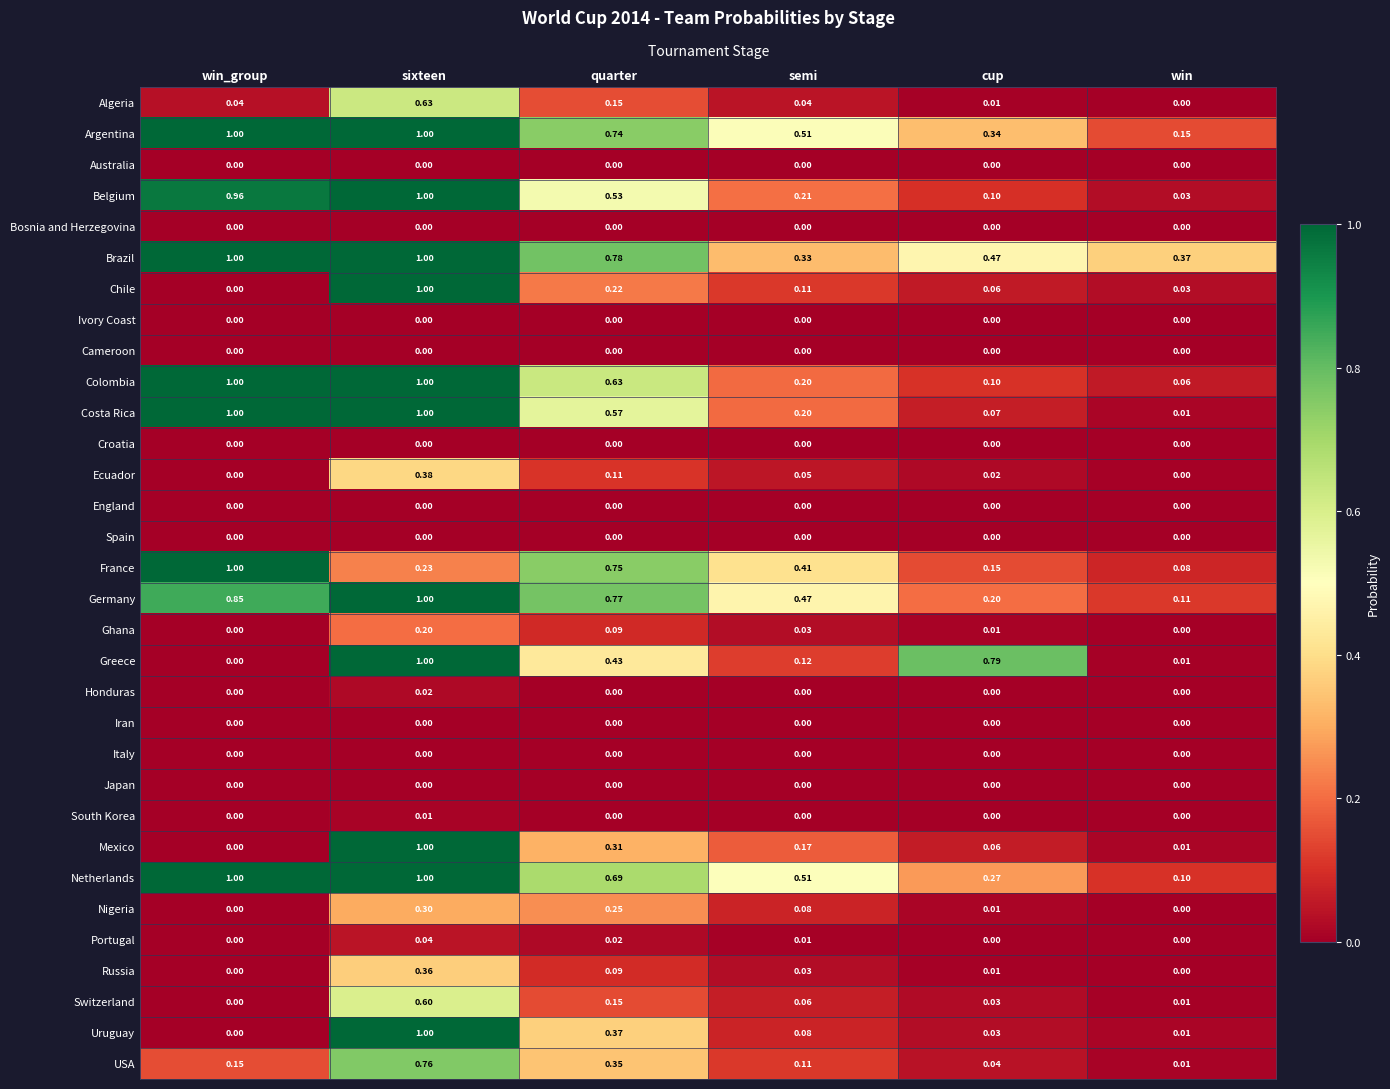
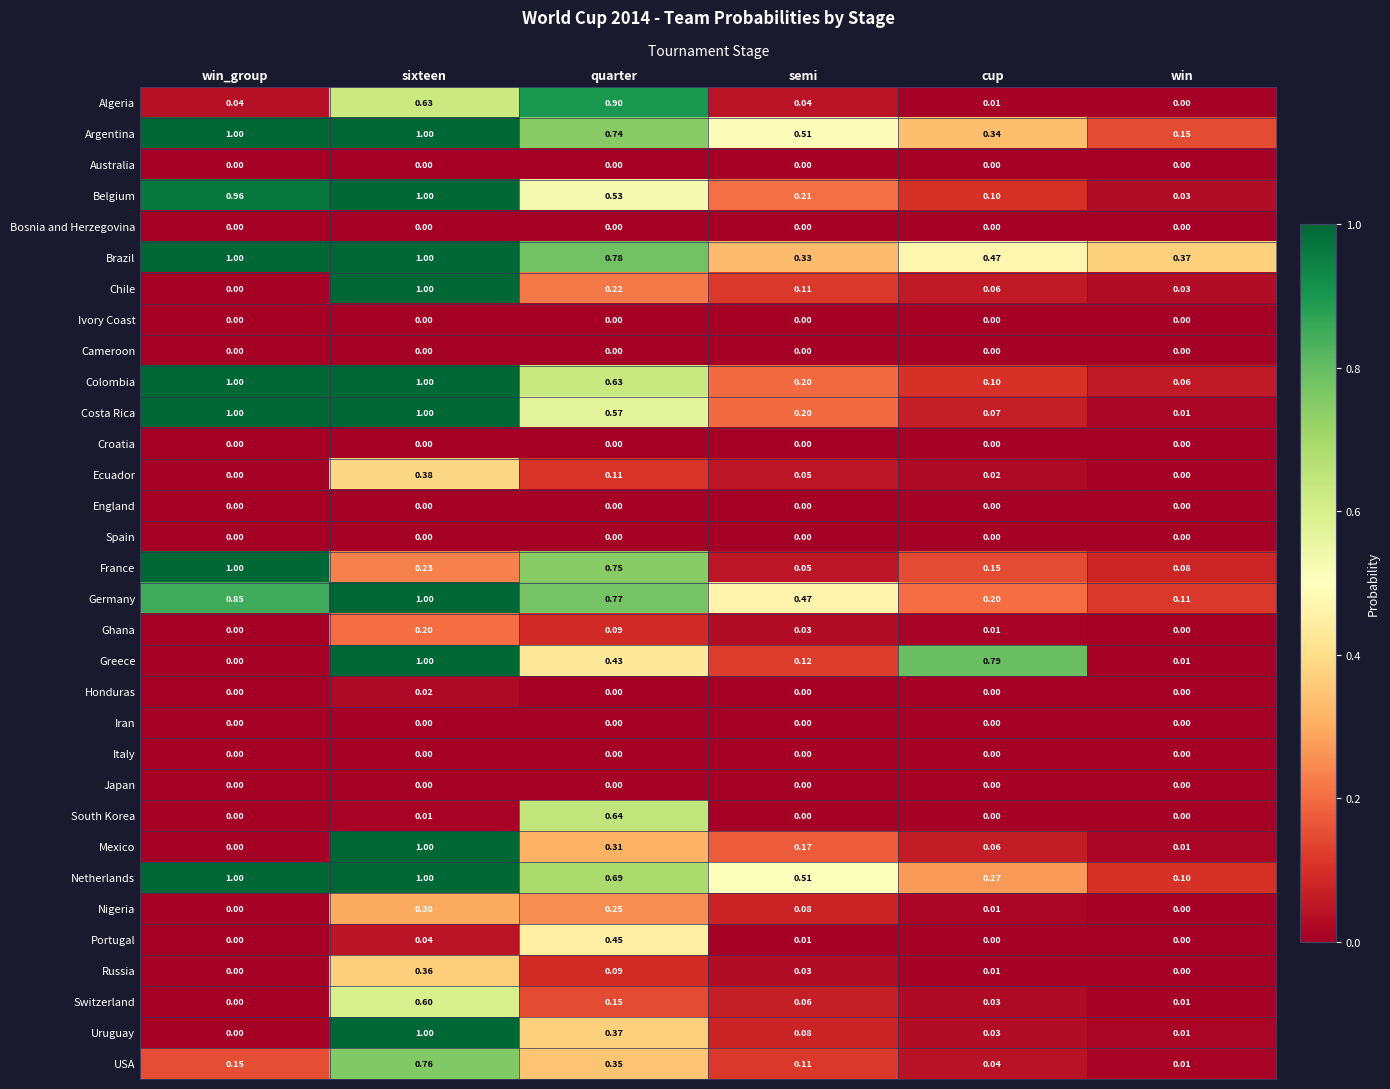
  {
    "Algeria": {
      "win_group": 0.04,
      "sixteen": 0.63,
-     "quarter": 0.15,
+     "quarter": 0.90,
      "semi": 0.04,
      "cup": 0.01,
      "win": 0.00
    },
    "Argentina": {
      "win_group": 1.00,
      "sixteen": 1.00,
      "quarter": 0.74,
      "semi": 0.51,
      "cup": 0.34,
      "win": 0.15
    },
    "Australia": {
      "win_group": 0.00,
      "sixteen": 0.00,
      "quarter": 0.00,
      "semi": 0.00,
      "cup": 0.00,
      "win": 0.00
    },
    "Belgium": {
      "win_group": 0.96,
      "sixteen": 1.00,
      "quarter": 0.53,
      "semi": 0.21,
      "cup": 0.10,
      "win": 0.03
    },
    "Bosnia and Herzegovina": {
      "win_group": 0.00,
      "sixteen": 0.00,
      "quarter": 0.00,
      "semi": 0.00,
      "cup": 0.00,
      "win": 0.00
    },
    "Brazil": {
      "win_group": 1.00,
      "sixteen": 1.00,
      "quarter": 0.78,
      "semi": 0.33,
      "cup": 0.47,
      "win": 0.37
    },
    "Chile": {
      "win_group": 0.00,
      "sixteen": 1.00,
      "quarter": 0.22,
      "semi": 0.11,
      "cup": 0.06,
      "win": 0.03
    },
    "Ivory Coast": {
      "win_group": 0.00,
      "sixteen": 0.00,
      "quarter": 0.00,
      "semi": 0.00,
      "cup": 0.00,
      "win": 0.00
    },
    "Cameroon": {
      "win_group": 0.00,
      "sixteen": 0.00,
      "quarter": 0.00,
      "semi": 0.00,
      "cup": 0.00,
      "win": 0.00
    },
    "Colombia": {
      "win_group": 1.00,
      "sixteen": 1.00,
      "quarter": 0.63,
      "semi": 0.20,
      "cup": 0.10,
      "win": 0.06
    },
    "Costa Rica": {
      "win_group": 1.00,
      "sixteen": 1.00,
      "quarter": 0.57,
      "semi": 0.20,
      "cup": 0.07,
      "win": 0.01
    },
    "Croatia": {
      "win_group": 0.00,
      "sixteen": 0.00,
      "quarter": 0.00,
      "semi": 0.00,
      "cup": 0.00,
      "win": 0.00
    },
    "Ecuador": {
      "win_group": 0.00,
      "sixteen": 0.38,
      "quarter": 0.11,
      "semi": 0.05,
      "cup": 0.02,
      "win": 0.00
    },
    "England": {
      "win_group": 0.00,
      "sixteen": 0.00,
      "quarter": 0.00,
      "semi": 0.00,
      "cup": 0.00,
      "win": 0.00
    },
    "Spain": {
      "win_group": 0.00,
      "sixteen": 0.00,
      "quarter": 0.00,
      "semi": 0.00,
      "cup": 0.00,
      "win": 0.00
    },
    "France": {
      "win_group": 1.00,
      "sixteen": 0.23,
      "quarter": 0.75,
-     "semi": 0.41,
+     "semi": 0.05,
      "cup": 0.15,
      "win": 0.08
    },
    "Germany": {
      "win_group": 0.85,
      "sixteen": 1.00,
      "quarter": 0.77,
      "semi": 0.47,
      "cup": 0.20,
      "win": 0.11
    },
    "Ghana": {
      "win_group": 0.00,
      "sixteen": 0.20,
      "quarter": 0.09,
      "semi": 0.03,
      "cup": 0.01,
      "win": 0.00
    },
    "Greece": {
      "win_group": 0.00,
      "sixteen": 1.00,
      "quarter": 0.43,
      "semi": 0.12,
      "cup": 0.79,
      "win": 0.01
    },
    "Honduras": {
      "win_group": 0.00,
      "sixteen": 0.02,
      "quarter": 0.00,
      "semi": 0.00,
      "cup": 0.00,
      "win": 0.00
    },
    "Iran": {
      "win_group": 0.00,
      "sixteen": 0.00,
      "quarter": 0.00,
      "semi": 0.00,
      "cup": 0.00,
      "win": 0.00
    },
    "Italy": {
      "win_group": 0.00,
      "sixteen": 0.00,
      "quarter": 0.00,
      "semi": 0.00,
      "cup": 0.00,
      "win": 0.00
    },
    "Japan": {
      "win_group": 0.00,
      "sixteen": 0.00,
      "quarter": 0.00,
      "semi": 0.00,
      "cup": 0.00,
      "win": 0.00
    },
    "South Korea": {
      "win_group": 0.00,
      "sixteen": 0.01,
-     "quarter": 0.00,
+     "quarter": 0.64,
      "semi": 0.00,
      "cup": 0.00,
      "win": 0.00
    },
    "Mexico": {
      "win_group": 0.00,
      "sixteen": 1.00,
      "quarter": 0.31,
      "semi": 0.17,
      "cup": 0.06,
      "win": 0.01
    },
    "Netherlands": {
      "win_group": 1.00,
      "sixteen": 1.00,
      "quarter": 0.69,
      "semi": 0.51,
      "cup": 0.27,
      "win": 0.10
    },
    "Nigeria": {
      "win_group": 0.00,
      "sixteen": 0.30,
      "quarter": 0.25,
      "semi": 0.08,
      "cup": 0.01,
      "win": 0.00
    },
    "Portugal": {
      "win_group": 0.00,
      "sixteen": 0.04,
-     "quarter": 0.02,
+     "quarter": 0.45,
      "semi": 0.01,
      "cup": 0.00,
      "win": 0.00
    },
    "Russia": {
      "win_group": 0.00,
      "sixteen": 0.36,
      "quarter": 0.09,
      "semi": 0.03,
      "cup": 0.01,
      "win": 0.00
    },
    "Switzerland": {
      "win_group": 0.00,
      "sixteen": 0.60,
      "quarter": 0.15,
      "semi": 0.06,
      "cup": 0.03,
      "win": 0.01
    },
    "Uruguay": {
      "win_group": 0.00,
      "sixteen": 1.00,
      "quarter": 0.37,
      "semi": 0.08,
      "cup": 0.03,
      "win": 0.01
    },
    "USA": {
      "win_group": 0.15,
      "sixteen": 0.76,
      "quarter": 0.35,
      "semi": 0.11,
      "cup": 0.04,
      "win": 0.01
    }
  }
